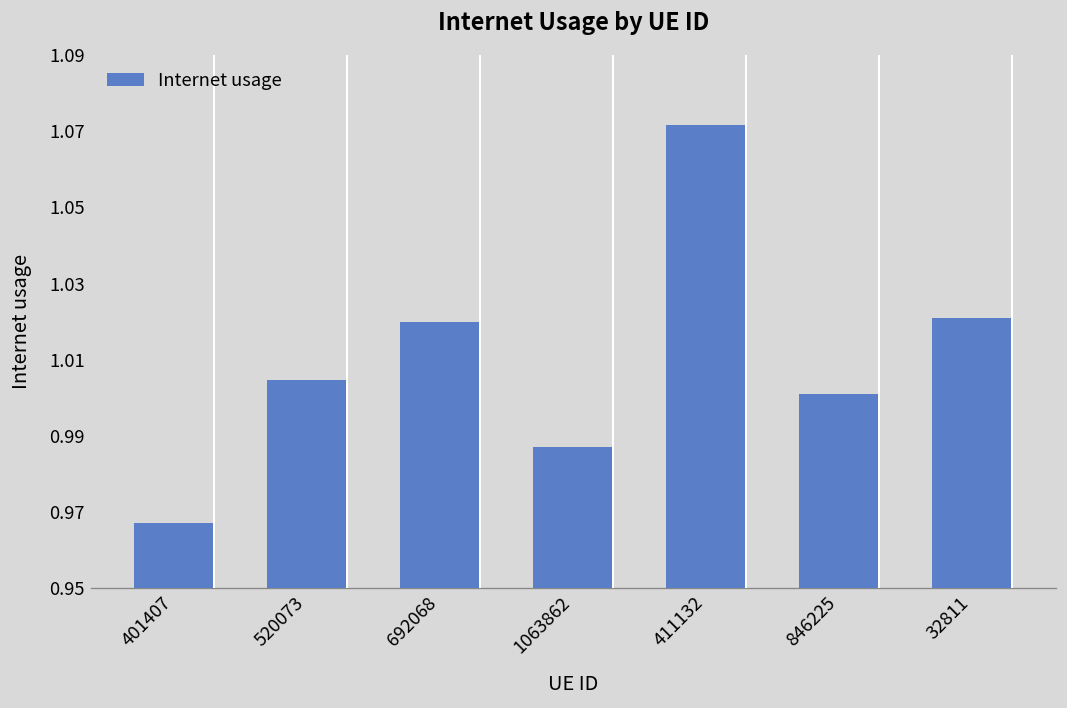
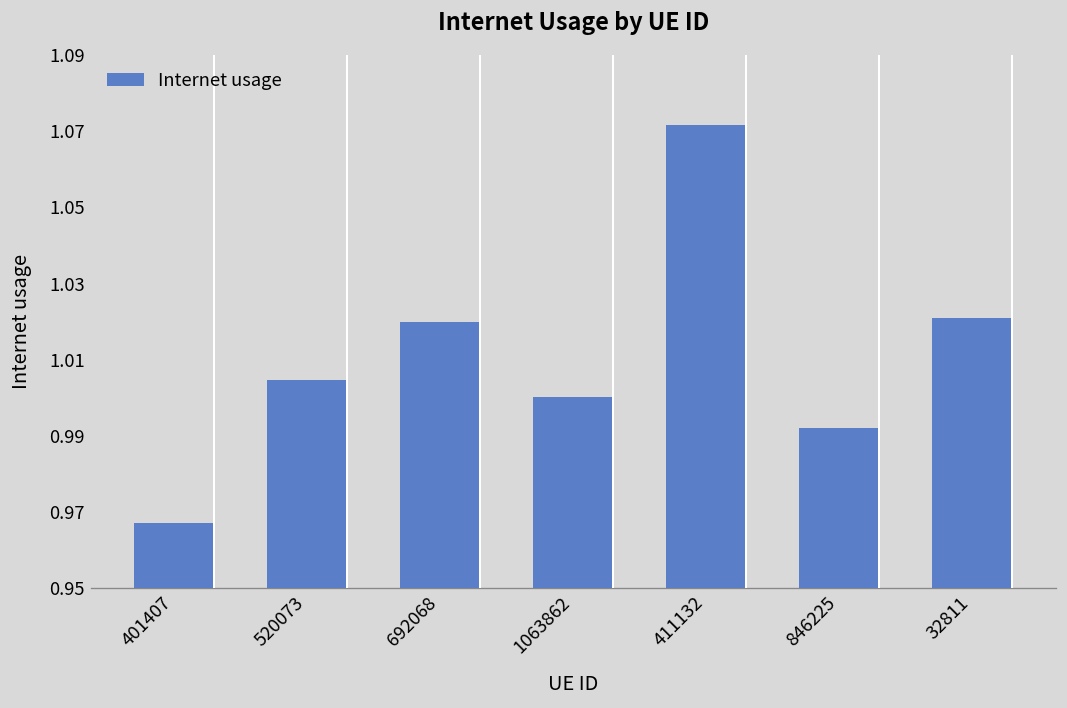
  {
    "401407": 0.967,
    "520073": 1.005,
    "692068": 1.020,
-   "1063862": 0.987,
+   "1063862": 1.000,
    "411132": 1.072,
-   "846225": 1.001,
+   "846225": 0.992,
    "32811": 1.021
  }
